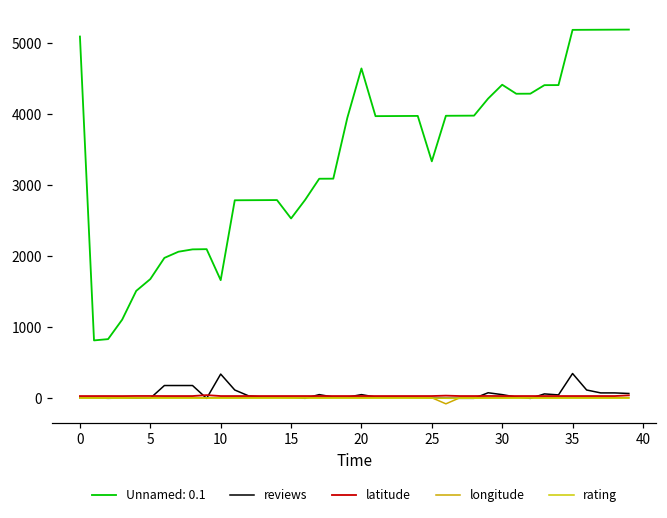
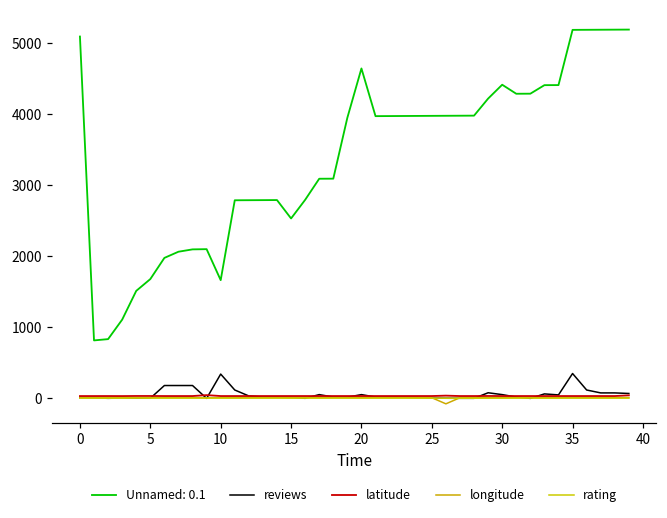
  {
    "Unnamed: 0.1": {
      "0": 5100,
      "5": 1700,
      "10": 1700,
      "15": 2500,
      "20": 4600,
-     "25": 3300,
+     "25": 4000,
      "30": 4400,
      "35": 5200
    },
    "reviews": {
      "10": 300,
      "35": 400
    }
  }
